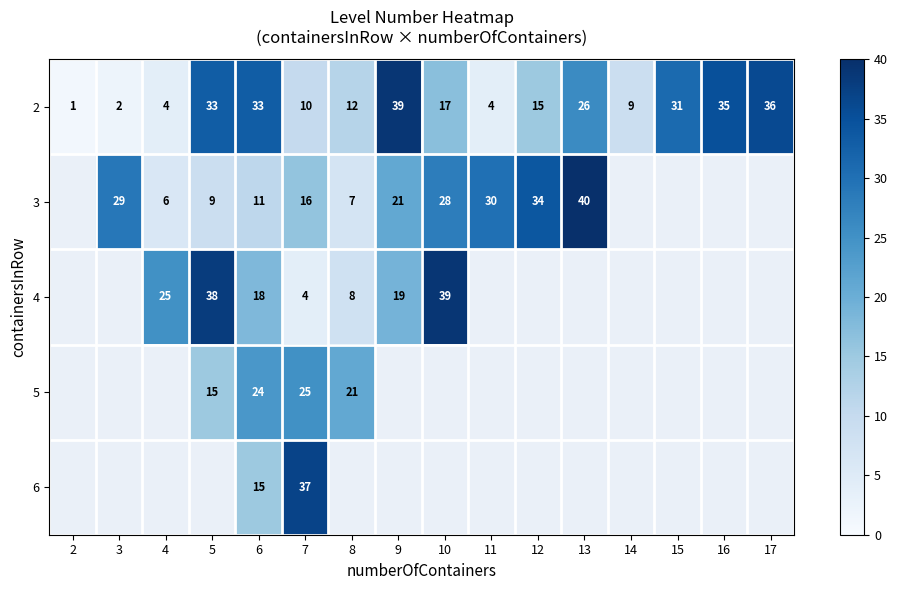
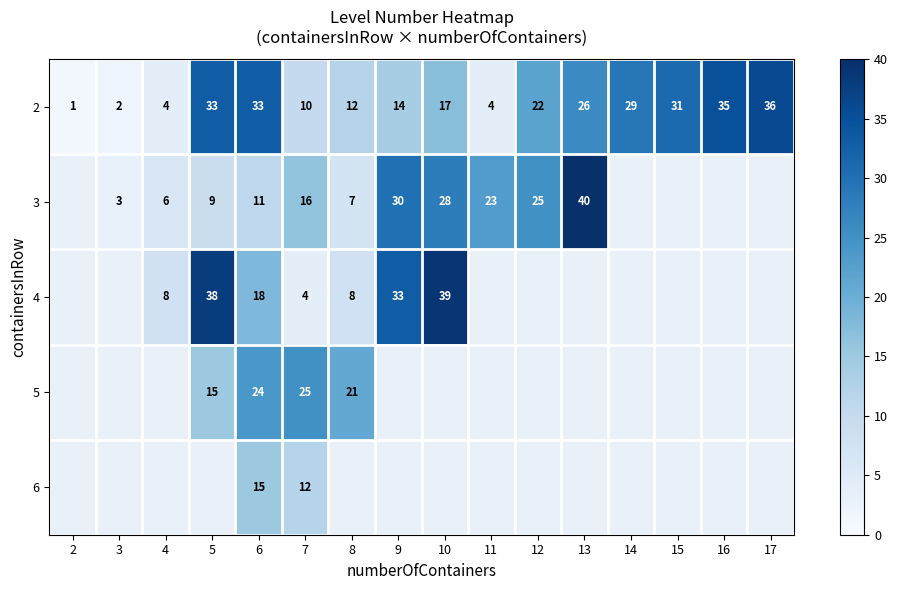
  {
    "2": {
      "2": 1,
      "3": 2,
      "4": 4,
      "5": 33,
      "6": 33,
      "7": 10,
      "8": 12,
-     "9": 39,
+     "9": 14,
      "10": 17,
      "11": 4,
-     "12": 15,
+     "12": 22,
      "13": 26,
-     "14": 9,
+     "14": 29,
      "15": 31,
      "16": 35,
      "17": 36
    },
    "3": {
-     "3": 29,
+     "3": 3,
      "4": 6,
      "5": 9,
      "6": 11,
      "7": 16,
      "8": 7,
-     "9": 21,
+     "9": 30,
      "10": 28,
-     "11": 30,
-     "12": 34,
+     "11": 23,
+     "12": 25,
      "13": 40
    },
    "4": {
-     "4": 25,
+     "4": 8,
      "5": 38,
      "6": 18,
      "7": 4,
      "8": 8,
-     "9": 19,
+     "9": 33,
      "10": 39
    },
    "5": {
      "5": 15,
      "6": 24,
      "7": 25,
      "8": 21
    },
    "6": {
      "6": 15,
-     "7": 37
+     "7": 12
    }
  }
